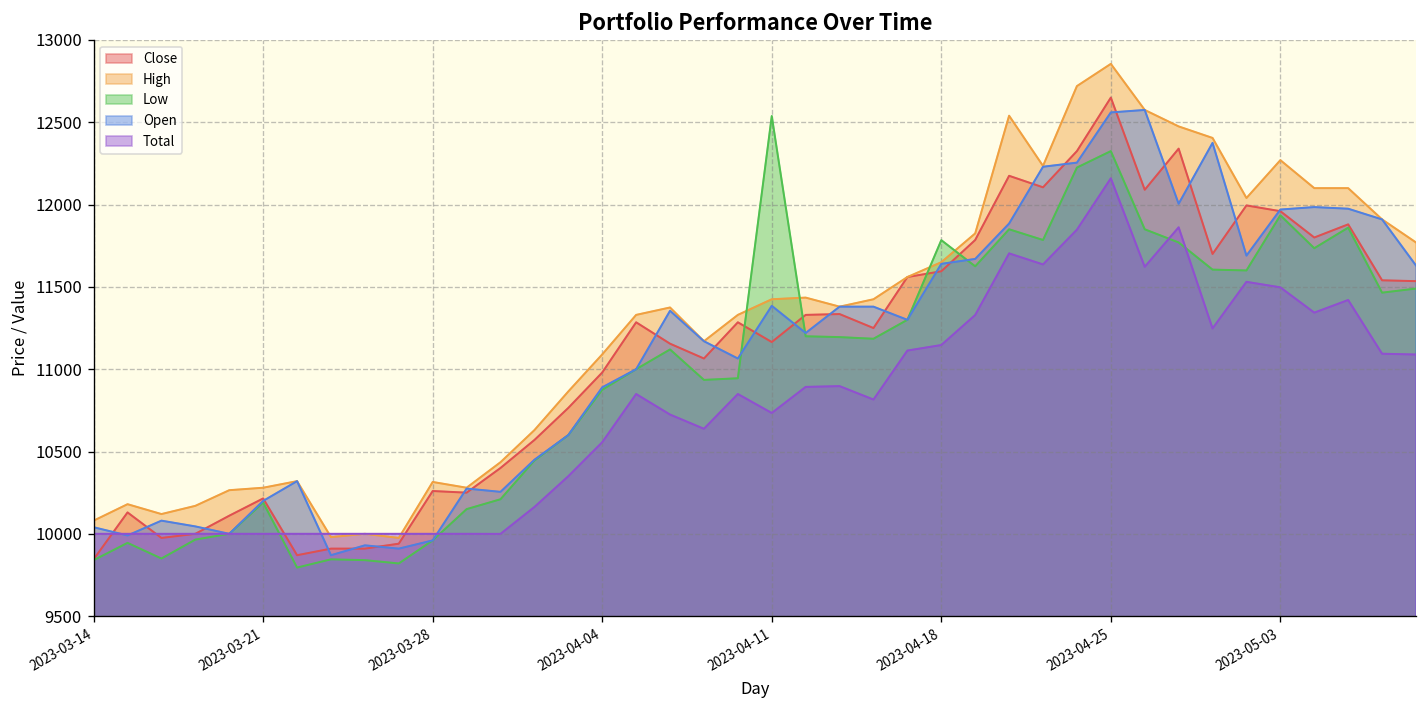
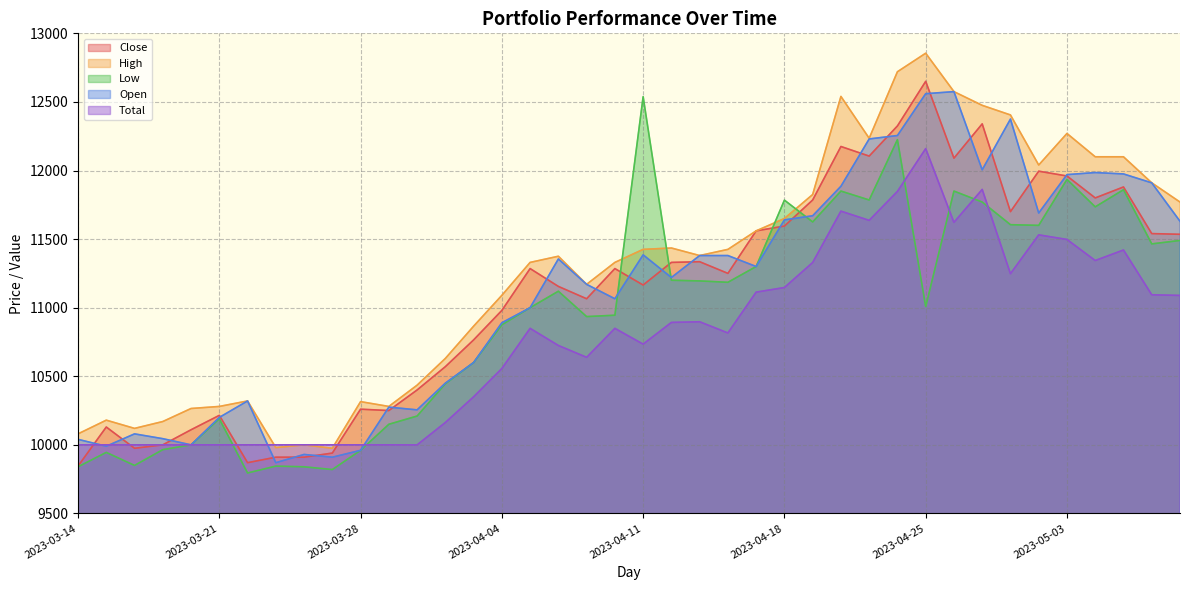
  {
    "Low": {
      "2023-04-11": 12540,
      "2023-04-18": 11780,
-     "2023-04-25": 12330,
+     "2023-04-25": 11010,
      "2023-05-03": 11940
    }
  }
